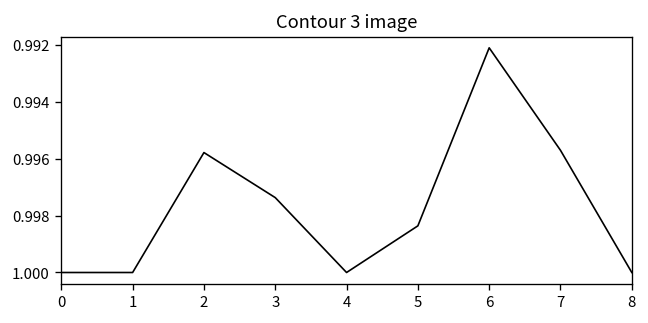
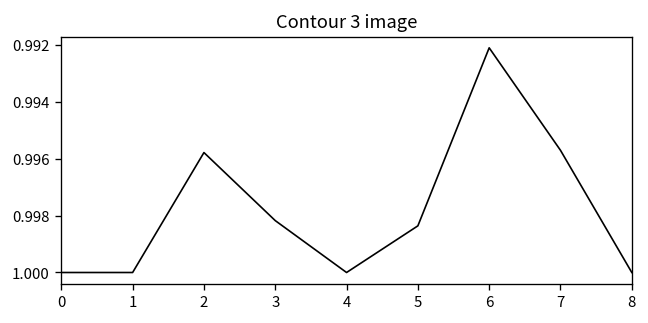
  {
    "0": 1.0000,
    "1": 1.0000,
    "2": 0.9958,
-   "3": 0.9974,
+   "3": 0.9982,
    "4": 1.0000,
    "5": 0.9984,
    "6": 0.9921,
    "7": 0.9957,
    "8": 1.0000
  }
